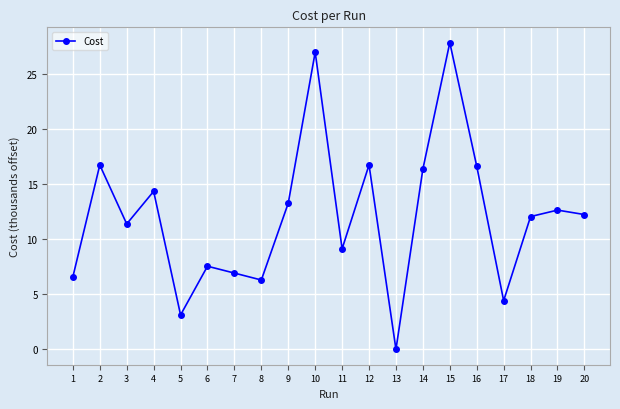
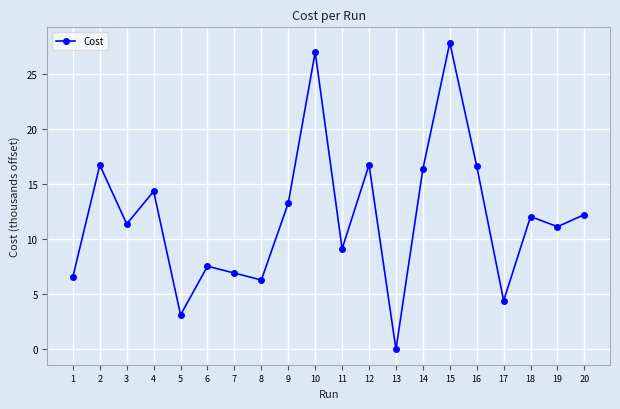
  {
    "1": 6.6,
    "2": 16.7,
    "3": 11.4,
    "4": 14.4,
    "5": 3.1,
    "6": 7.6,
    "7": 6.9,
    "8": 6.3,
    "9": 13.3,
    "10": 27.0,
    "11": 9.1,
    "12": 16.8,
    "13": 0.0,
    "14": 16.4,
    "15": 27.9,
    "16": 16.6,
    "17": 4.4,
    "18": 12.1,
-   "19": 12.7,
+   "19": 11.1,
    "20": 12.2
  }
